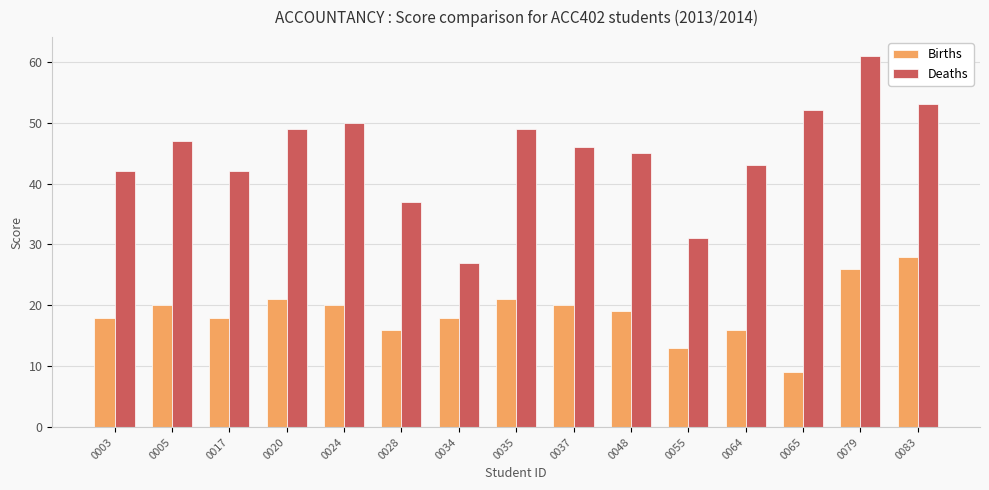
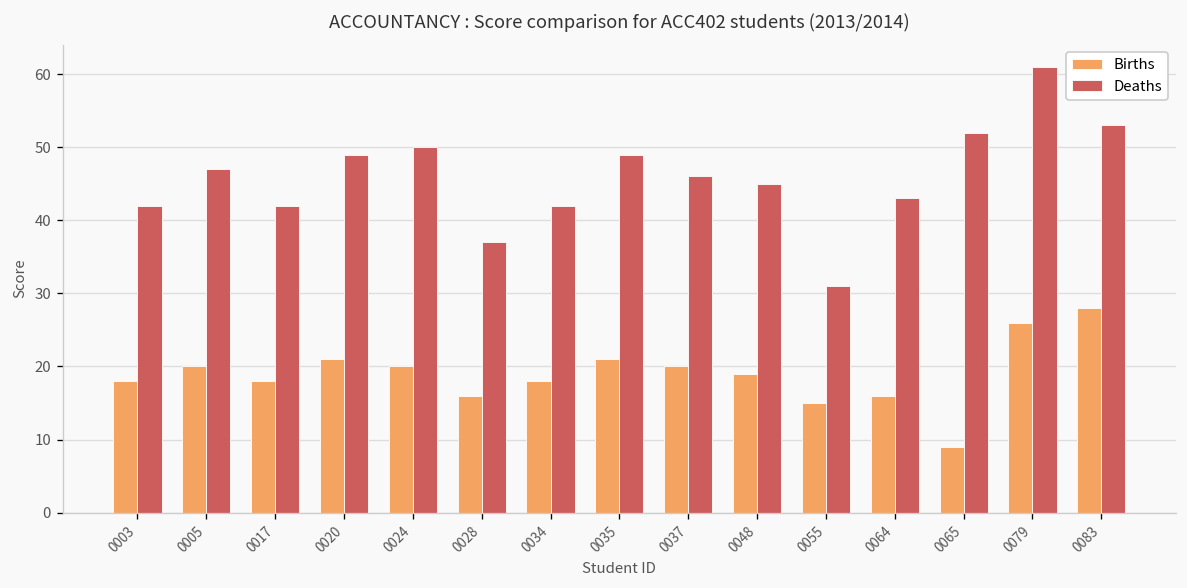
  {
    "Births": {
      "0003": 18,
      "0005": 20,
      "0017": 18,
      "0020": 21,
      "0024": 20,
      "0028": 16,
      "0034": 18,
      "0035": 21,
      "0037": 20,
      "0048": 19,
-     "0055": 13,
+     "0055": 15,
      "0064": 16,
      "0065": 9,
      "0079": 26,
      "0083": 28
    },
    "Deaths": {
      "0003": 42,
      "0005": 47,
      "0017": 42,
      "0020": 49,
      "0024": 50,
      "0028": 37,
-     "0034": 27,
+     "0034": 42,
      "0035": 49,
      "0037": 46,
      "0048": 45,
      "0055": 31,
      "0064": 43,
      "0065": 52,
      "0079": 61,
      "0083": 53
    }
  }
